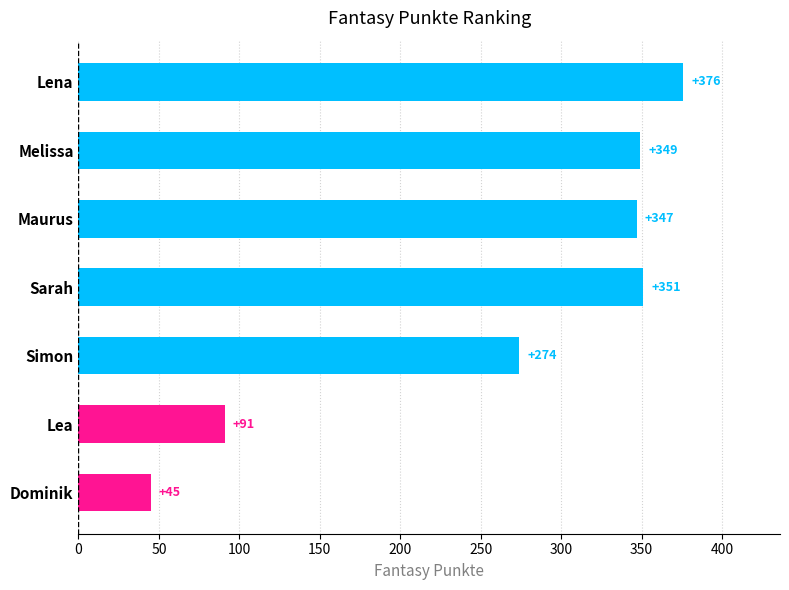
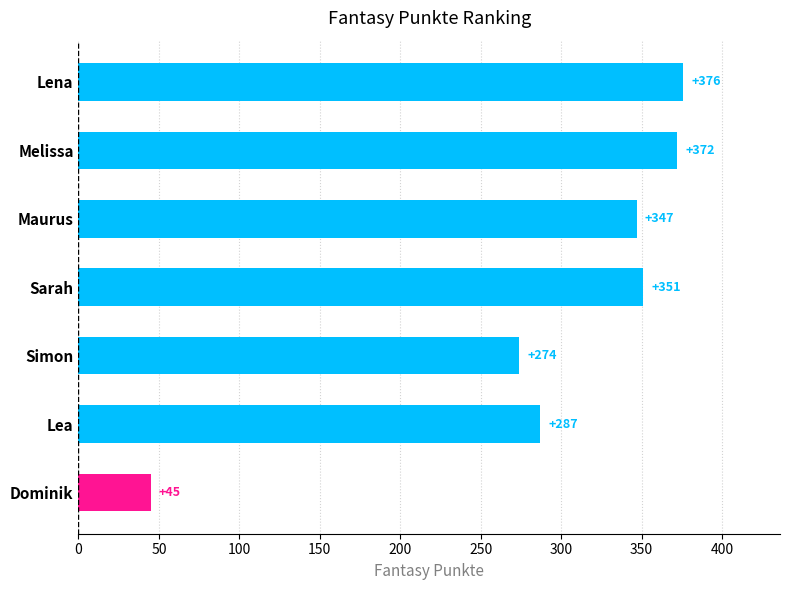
  {
    "Lena": "+376",
-   "Melissa": "+349",
+   "Melissa": "+372",
    "Maurus": "+347",
    "Sarah": "+351",
    "Simon": "+274",
-   "Lea": "+91",
+   "Lea": "+287",
    "Dominik": "+45"
  }
